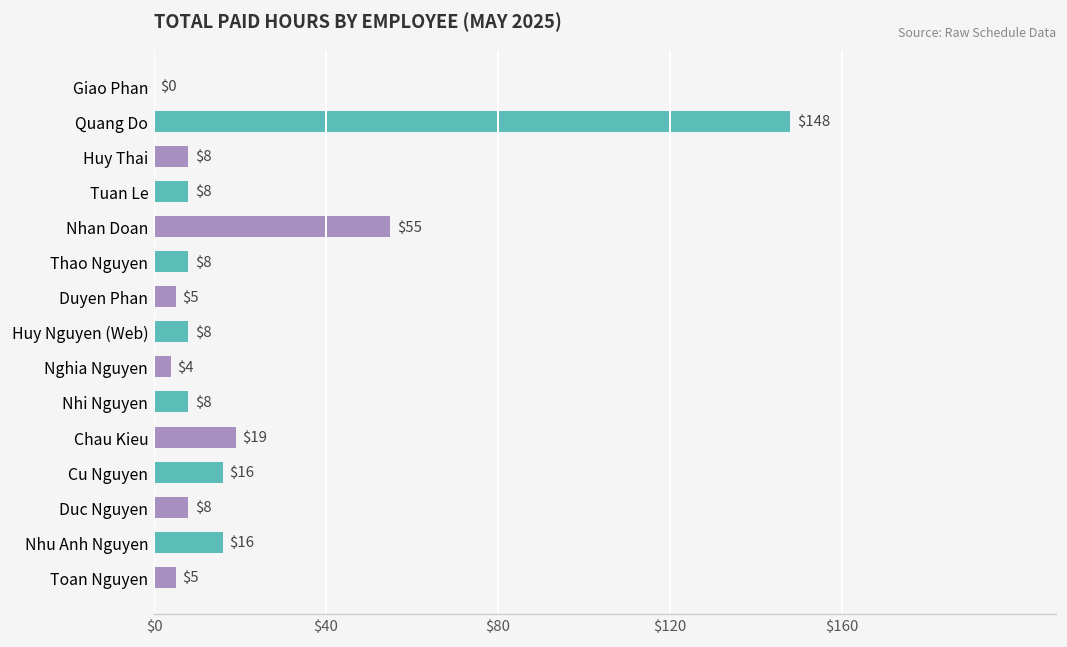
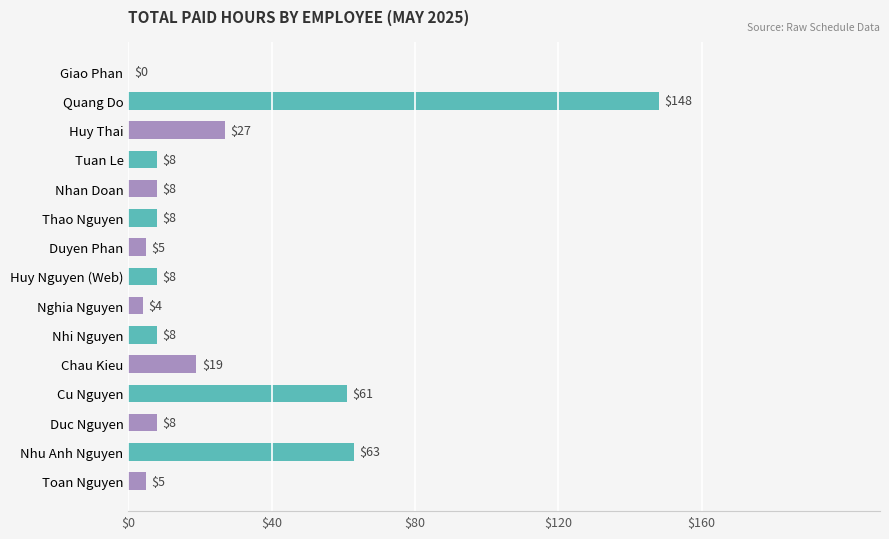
  {
    "Giao Phan": "$0",
    "Quang Do": "$148",
-   "Huy Thai": "$8",
+   "Huy Thai": "$27",
    "Tuan Le": "$8",
-   "Nhan Doan": "$55",
+   "Nhan Doan": "$8",
    "Thao Nguyen": "$8",
    "Duyen Phan": "$5",
    "Huy Nguyen (Web)": "$8",
    "Nghia Nguyen": "$4",
    "Nhi Nguyen": "$8",
    "Chau Kieu": "$19",
-   "Cu Nguyen": "$16",
+   "Cu Nguyen": "$61",
    "Duc Nguyen": "$8",
-   "Nhu Anh Nguyen": "$16",
+   "Nhu Anh Nguyen": "$63",
    "Toan Nguyen": "$5"
  }
